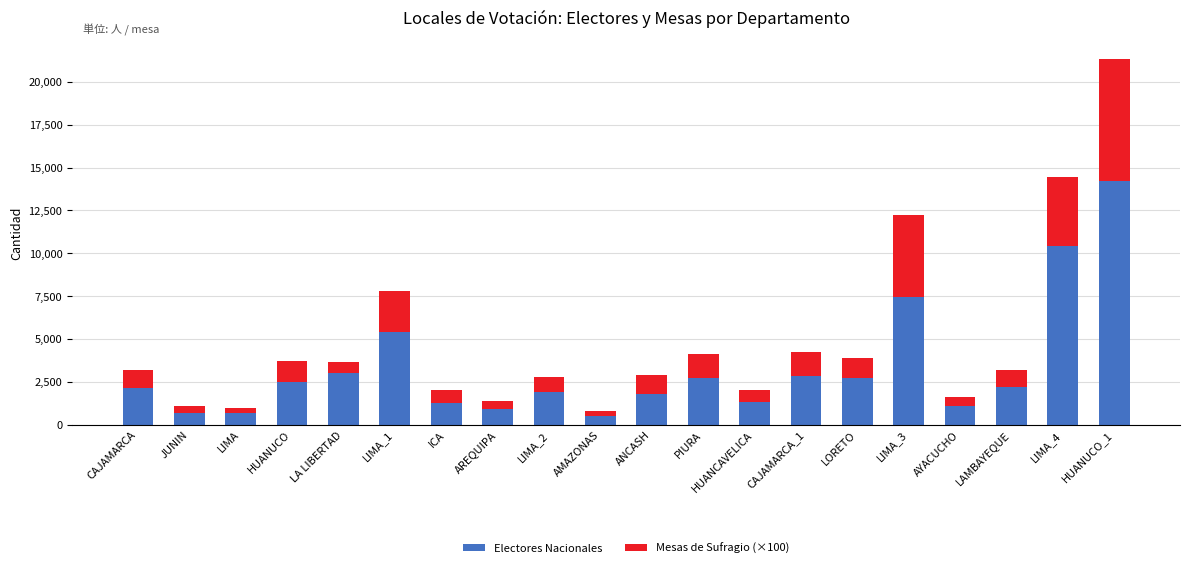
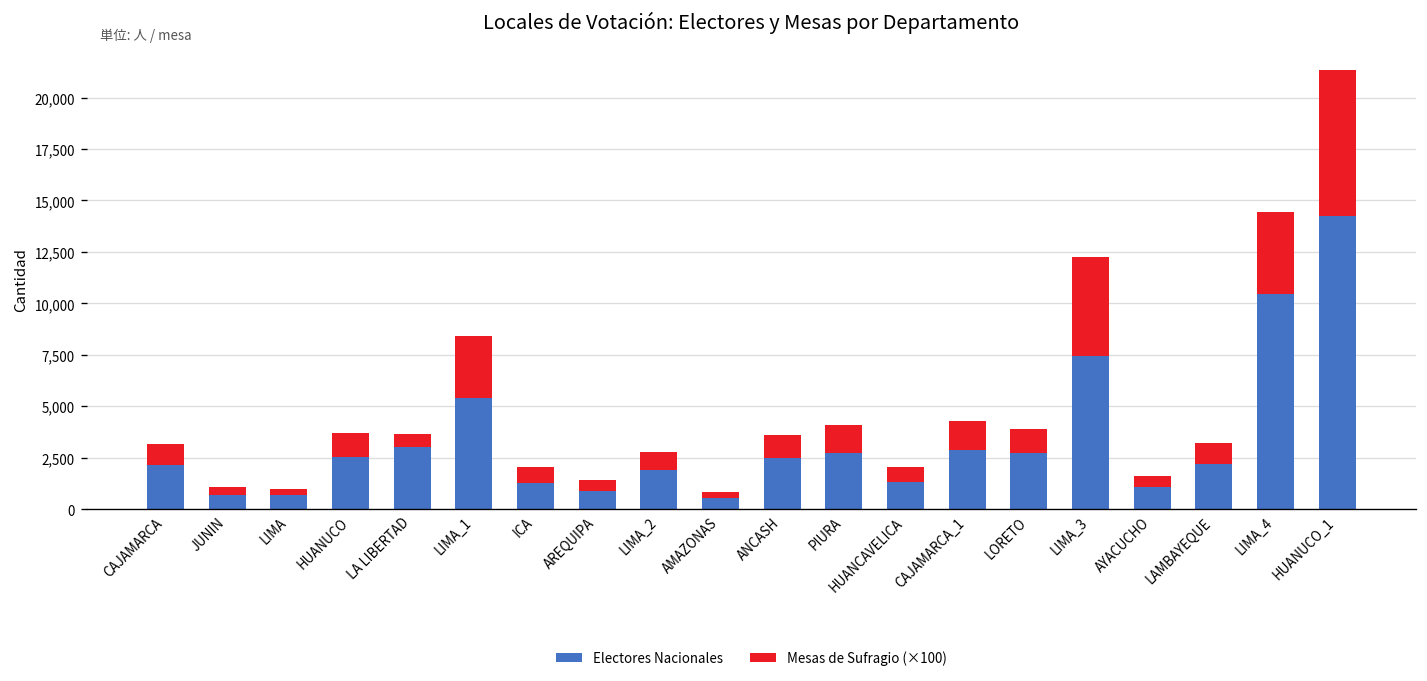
  {
    "Electores Nacionales": {
      "CAJAMARCA": "2,200",
      "JUNIN": "700",
      "LIMA": "700",
      "HUANUCO": "2,500",
      "LA LIBERTAD": "3,000",
      "LIMA_1": "5,400",
      "ICA": "1,300",
      "AREQUIPA": "900",
      "LIMA_2": "1,900",
      "AMAZONAS": "500",
-     "ANCASH": "1,800",
+     "ANCASH": "2,500",
      "PIURA": "2,700",
      "HUANCAVELICA": "1,300",
      "CAJAMARCA_1": "2,900",
      "LORETO": "2,700",
      "LIMA_3": "7,500",
      "AYACUCHO": "1,100",
      "LAMBAYEQUE": "2,200",
      "LIMA_4": "10,400",
      "HUANUCO_1": "14,200"
    },
    "Mesas de Sufragio (×100)": {
      "CAJAMARCA": "1,000",
      "JUNIN": "400",
      "LIMA": "300",
      "HUANUCO": "1,200",
      "LA LIBERTAD": "600",
-     "LIMA_1": "2,400",
+     "LIMA_1": "3,000",
      "ICA": "800",
      "AREQUIPA": "500",
      "LIMA_2": "900",
      "AMAZONAS": "300",
      "ANCASH": "1,100",
      "PIURA": "1,400",
      "HUANCAVELICA": "700",
      "CAJAMARCA_1": "1,400",
      "LORETO": "1,200",
      "LIMA_3": "4,800",
      "AYACUCHO": "500",
      "LAMBAYEQUE": "1,000",
      "LIMA_4": "4,000",
      "HUANUCO_1": "7,100"
    }
  }
